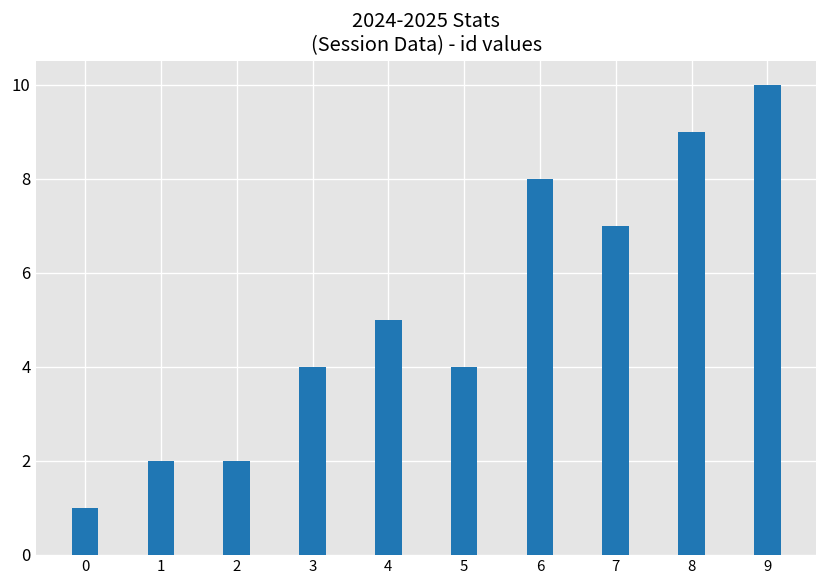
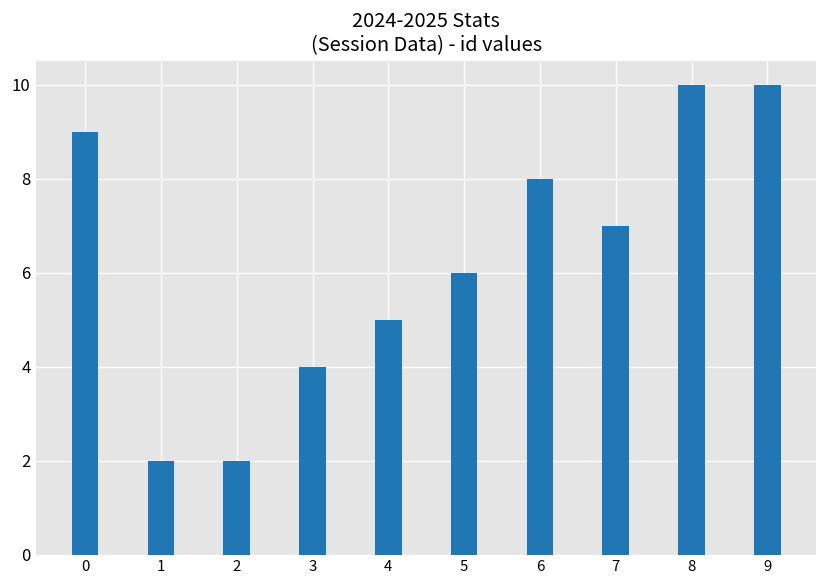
  {
-   "0": 1,
+   "0": 9,
    "1": 2,
    "2": 2,
    "3": 4,
    "4": 5,
-   "5": 4,
+   "5": 6,
    "6": 8,
    "7": 7,
-   "8": 9,
+   "8": 10,
    "9": 10
  }
